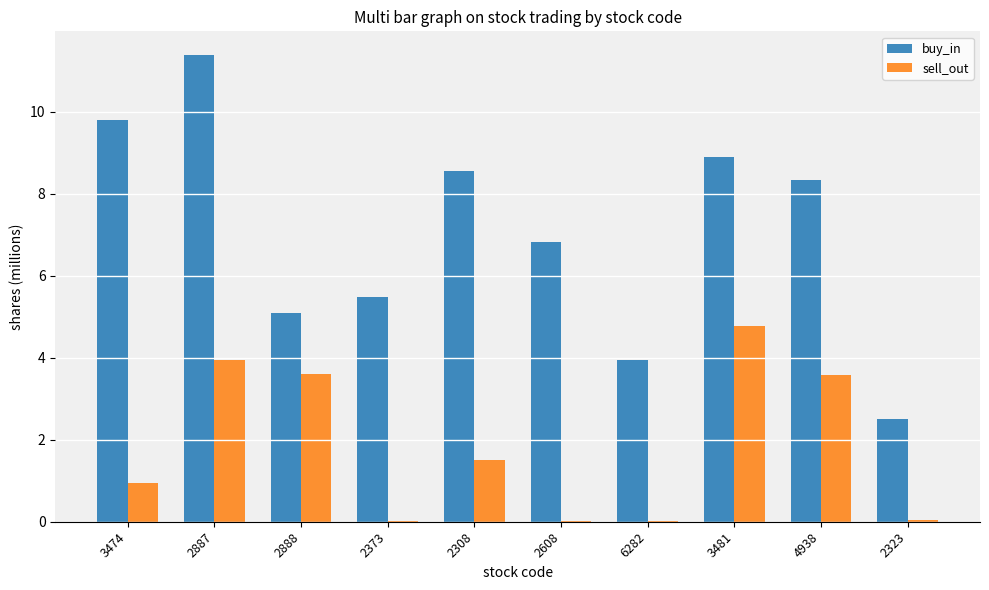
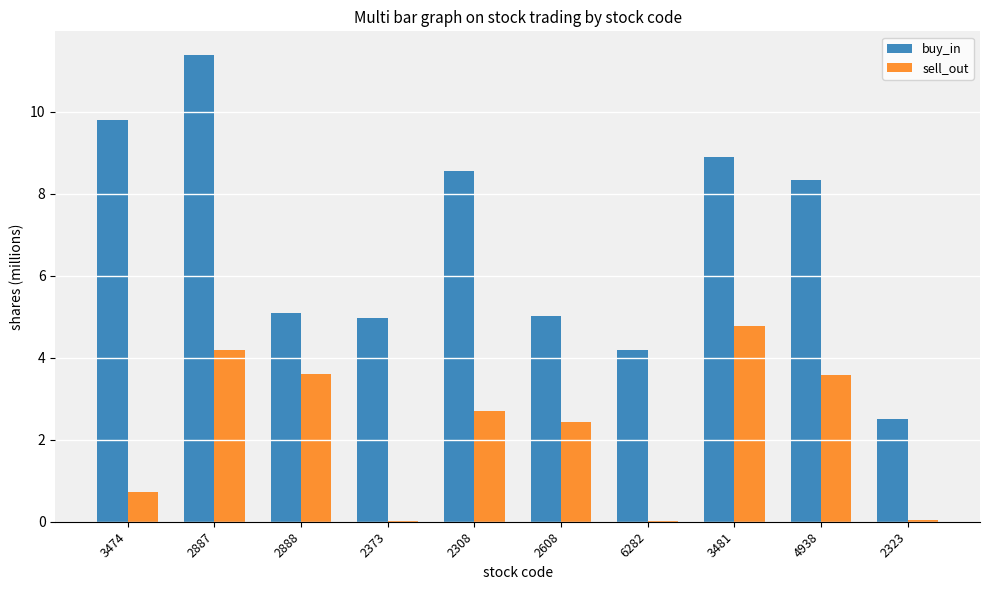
  {
    "buy_in": {
      "3474": 9.8,
      "2887": 11.4,
      "2888": 5.1,
-     "2373": 5.5,
+     "2373": 5.0,
      "2308": 8.6,
-     "2608": 6.8,
-     "6282": 4.0,
+     "2608": 5.0,
+     "6282": 4.2,
      "3481": 8.9,
      "4938": 8.3,
      "2323": 2.5
    },
    "sell_out": {
-     "3474": 1.0,
-     "2887": 3.9,
+     "3474": 0.7,
+     "2887": 4.2,
      "2888": 3.6,
-     "2308": 1.5,
-     "2608": 0.0,
+     "2308": 2.7,
+     "2608": 2.4,
      "3481": 4.8,
      "4938": 3.6
    }
  }
